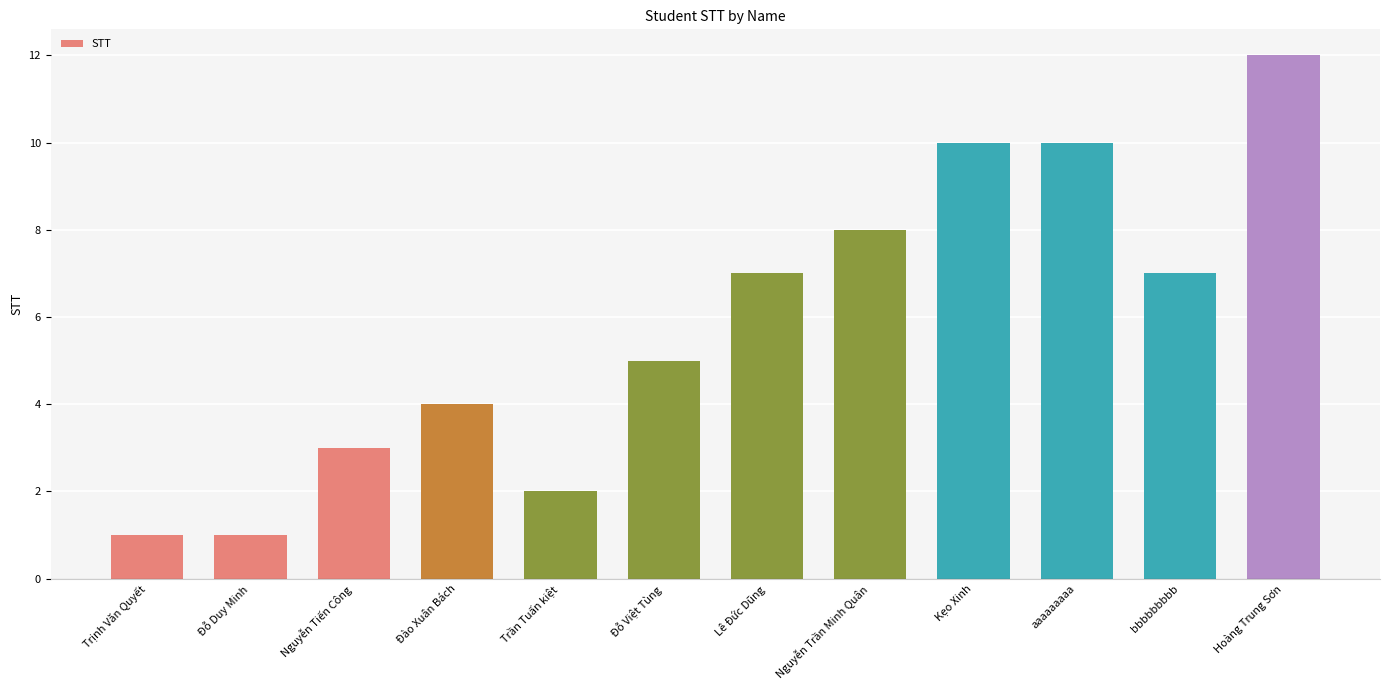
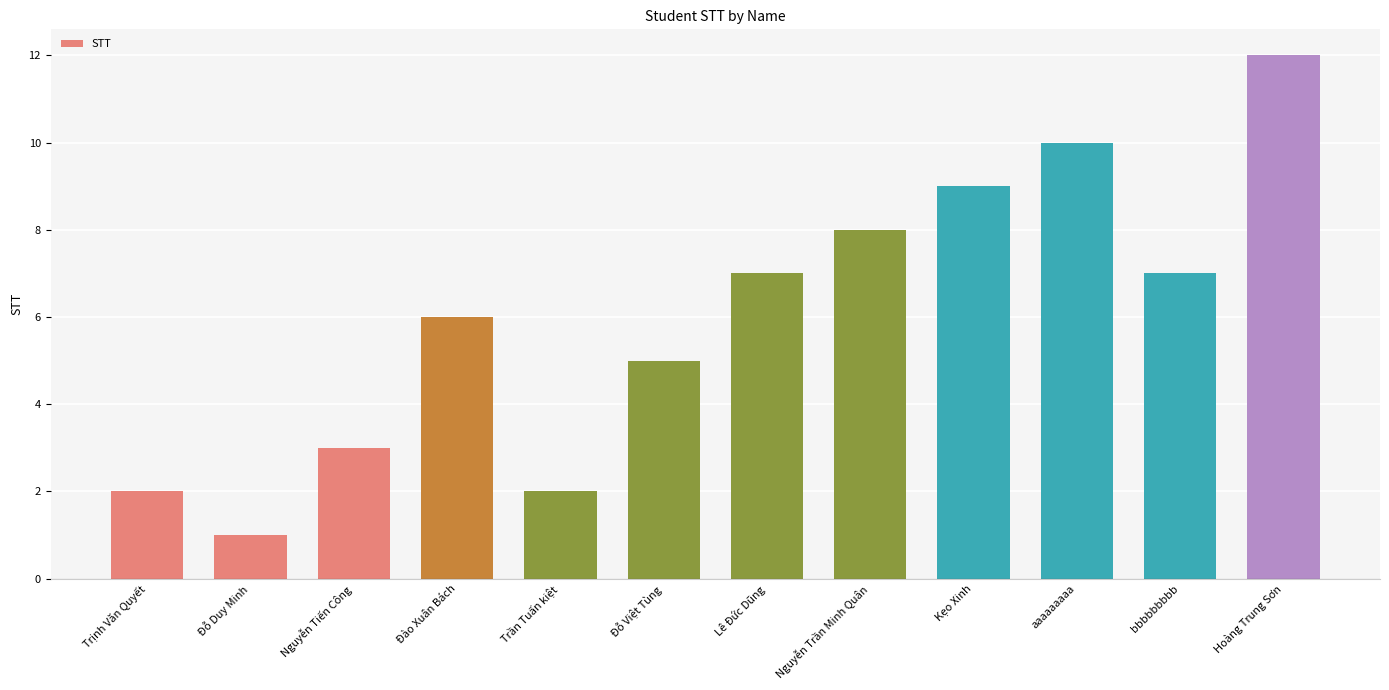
  {
-   "Trịnh Văn Quyết": 1,
+   "Trịnh Văn Quyết": 2,
    "Đỗ Duy Minh": 1,
    "Nguyễn Tiến Công": 3,
-   "Đào Xuân Bách": 4,
+   "Đào Xuân Bách": 6,
    "Trần Tuấn kiệt": 2,
    "Đỗ Việt Tùng": 5,
    "Lê Đức Dũng": 7,
    "Nguyễn Trần Minh Quân": 8,
-   "Kẹo Xinh": 10,
+   "Kẹo Xinh": 9,
    "aaaaaaaaa": 10,
    "bbbbbbbbb": 7,
    "Hoàng Trung Sơn": 12
  }
